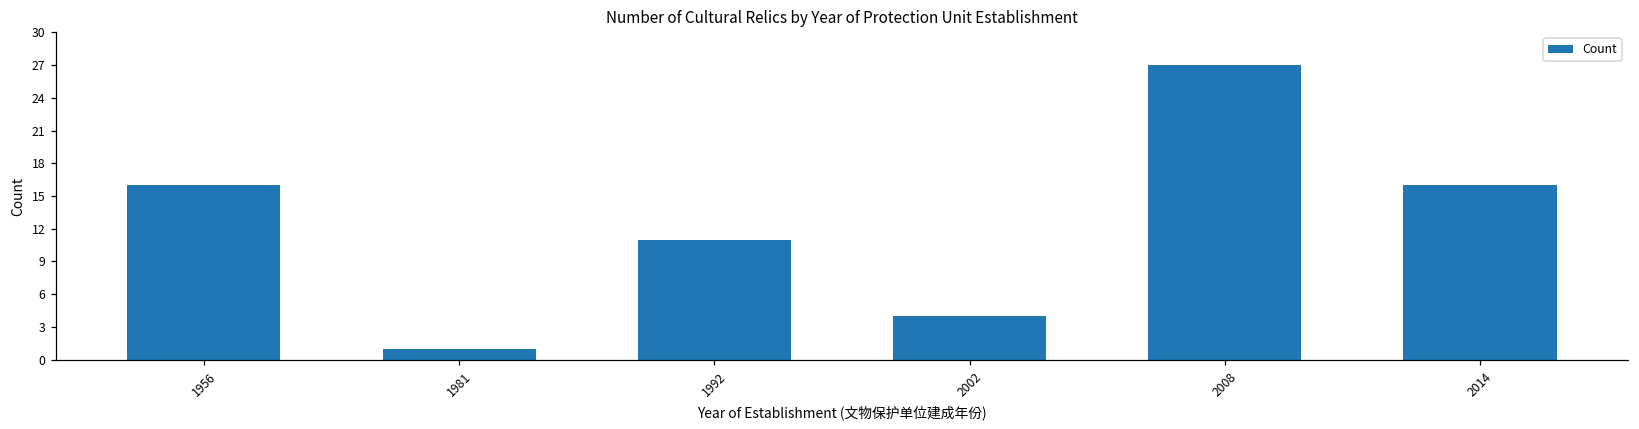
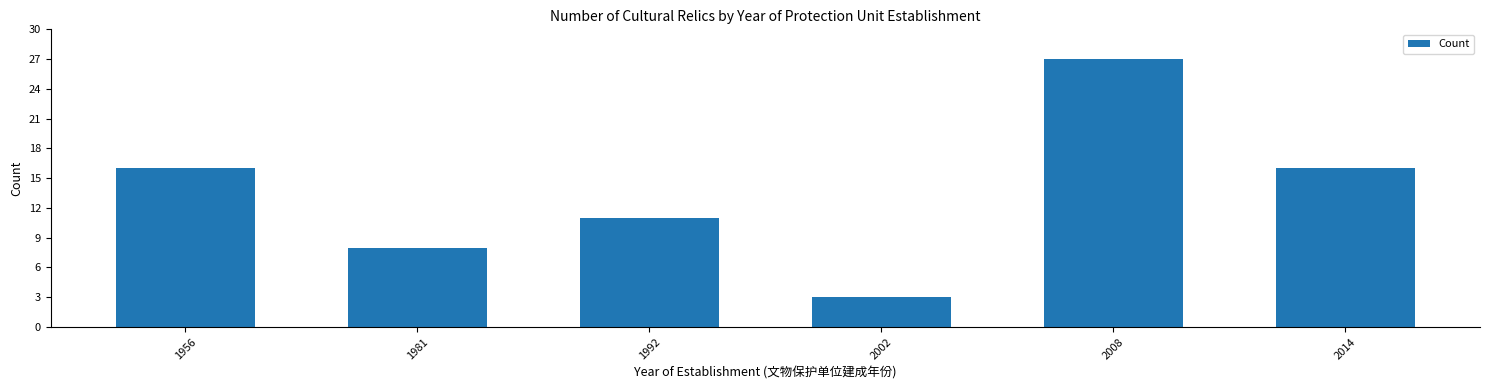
  {
    "1956": 16,
-   "1981": 1,
+   "1981": 8,
    "1992": 11,
-   "2002": 4,
+   "2002": 3,
    "2008": 27,
    "2014": 16
  }
